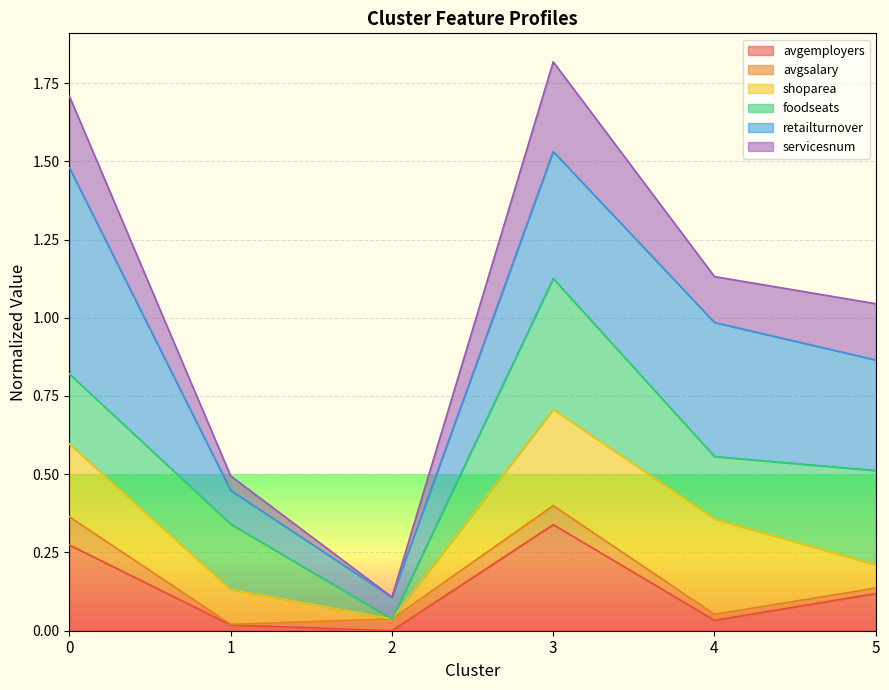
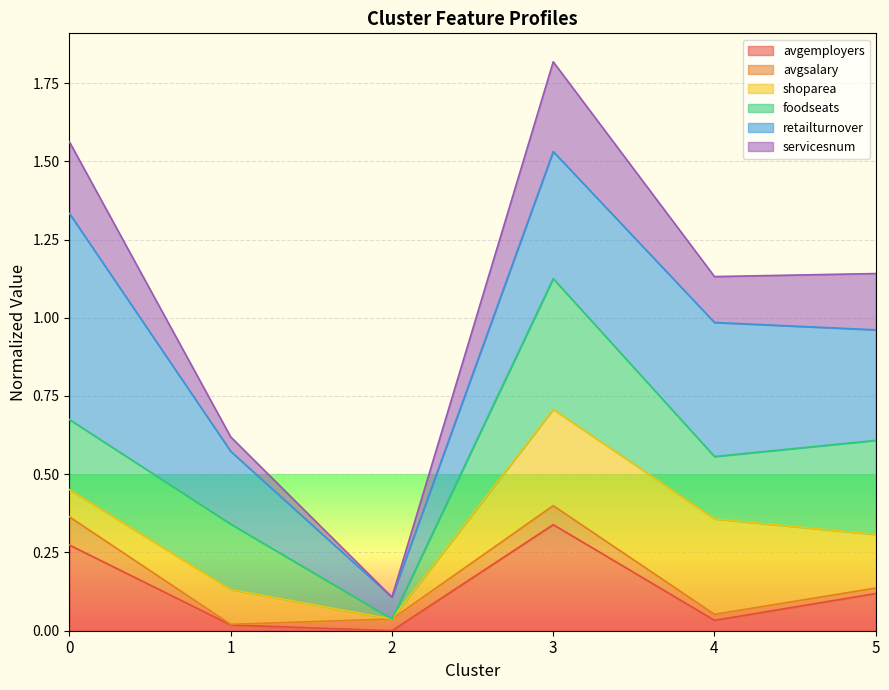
  {
    "shoparea": {
-     "0": 0.23,
+     "0": 0.09,
      "1": 0.11,
      "3": 0.31,
      "4": 0.30,
-     "5": 0.07
+     "5": 0.17
    },
    "foodseats": {
      "0": 0.22,
      "1": 0.21,
      "3": 0.42,
      "4": 0.20,
      "5": 0.30
    },
    "retailturnover": {
      "0": 0.66,
-     "1": 0.11,
+     "1": 0.23,
      "3": 0.41,
      "4": 0.43,
      "5": 0.35
    },
    "servicesnum": {
      "0": 0.23,
      "1": 0.05,
      "3": 0.29,
      "4": 0.15,
      "5": 0.18
    }
  }
